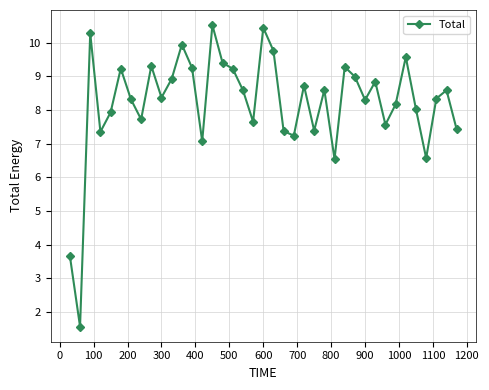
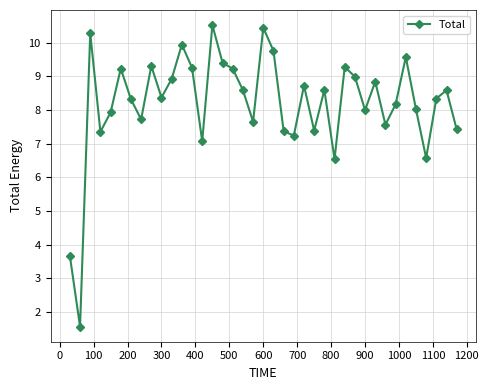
  {
    "300": 8.4,
    "600": 10.4,
-   "900": 8.3
+   "900": 8.0
  }
